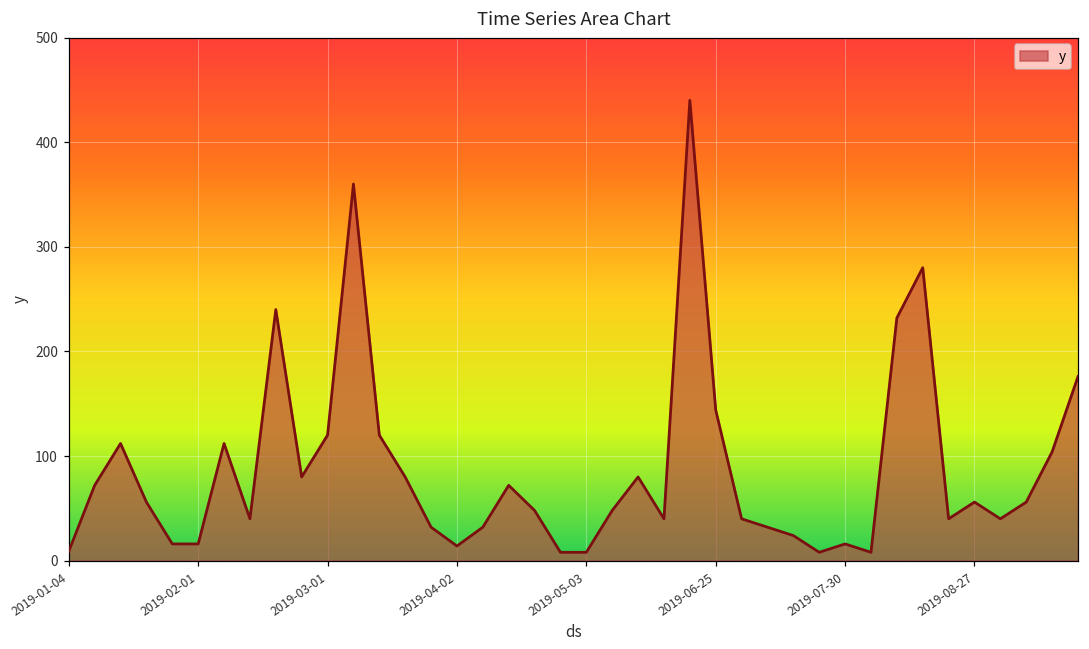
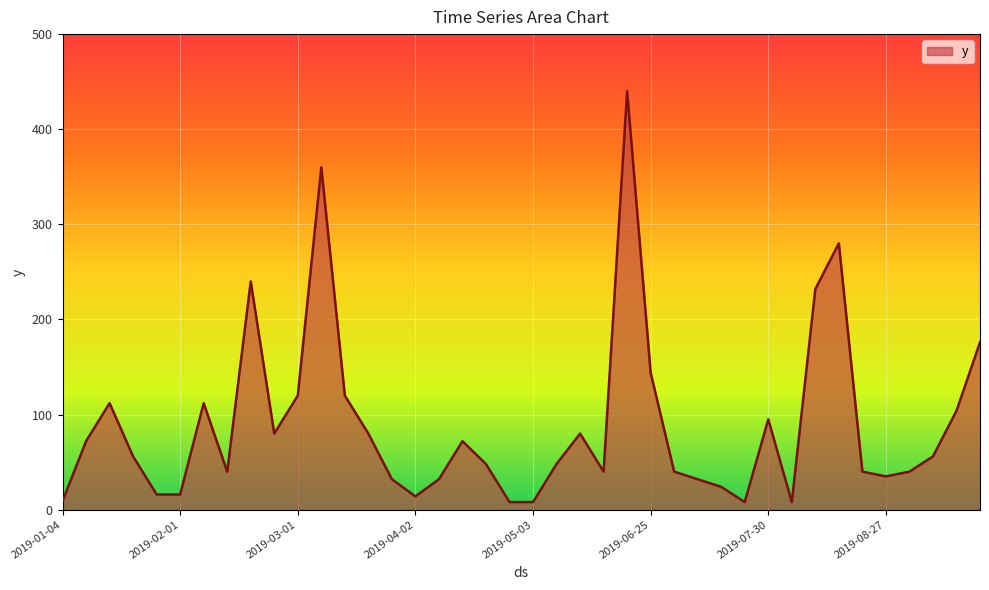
  {
    "2019-01-04": 10,
    "2019-02-01": 20,
    "2019-03-01": 120,
    "2019-04-02": 10,
    "2019-05-03": 10,
    "2019-06-25": 140,
-   "2019-07-30": 20,
-   "2019-08-27": 60
+   "2019-07-30": 100,
+   "2019-08-27": 40
  }
